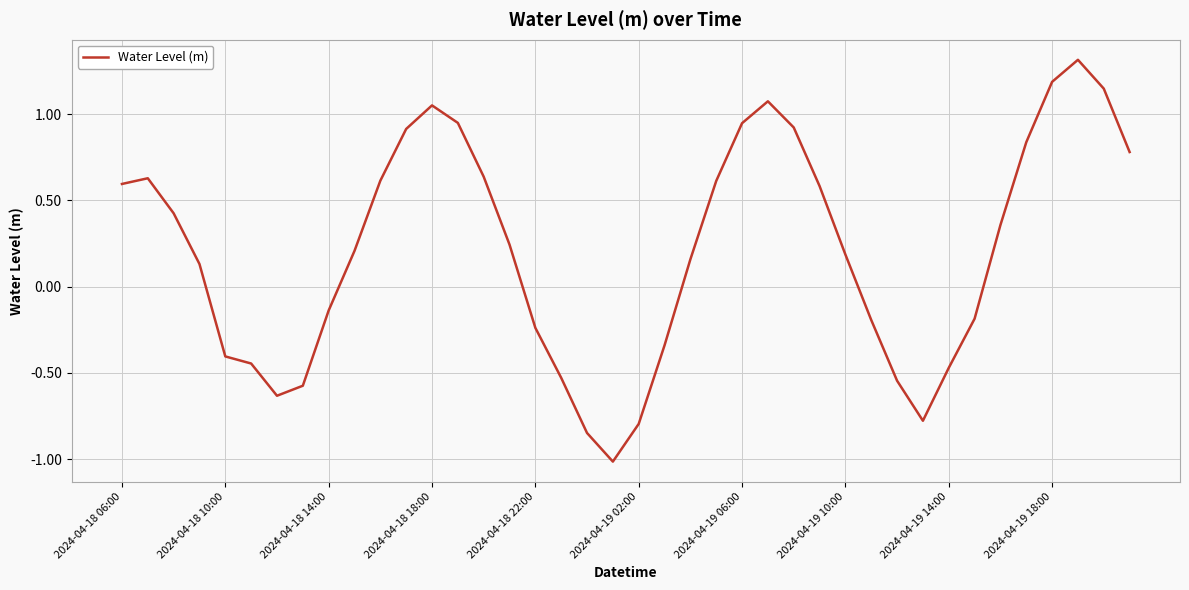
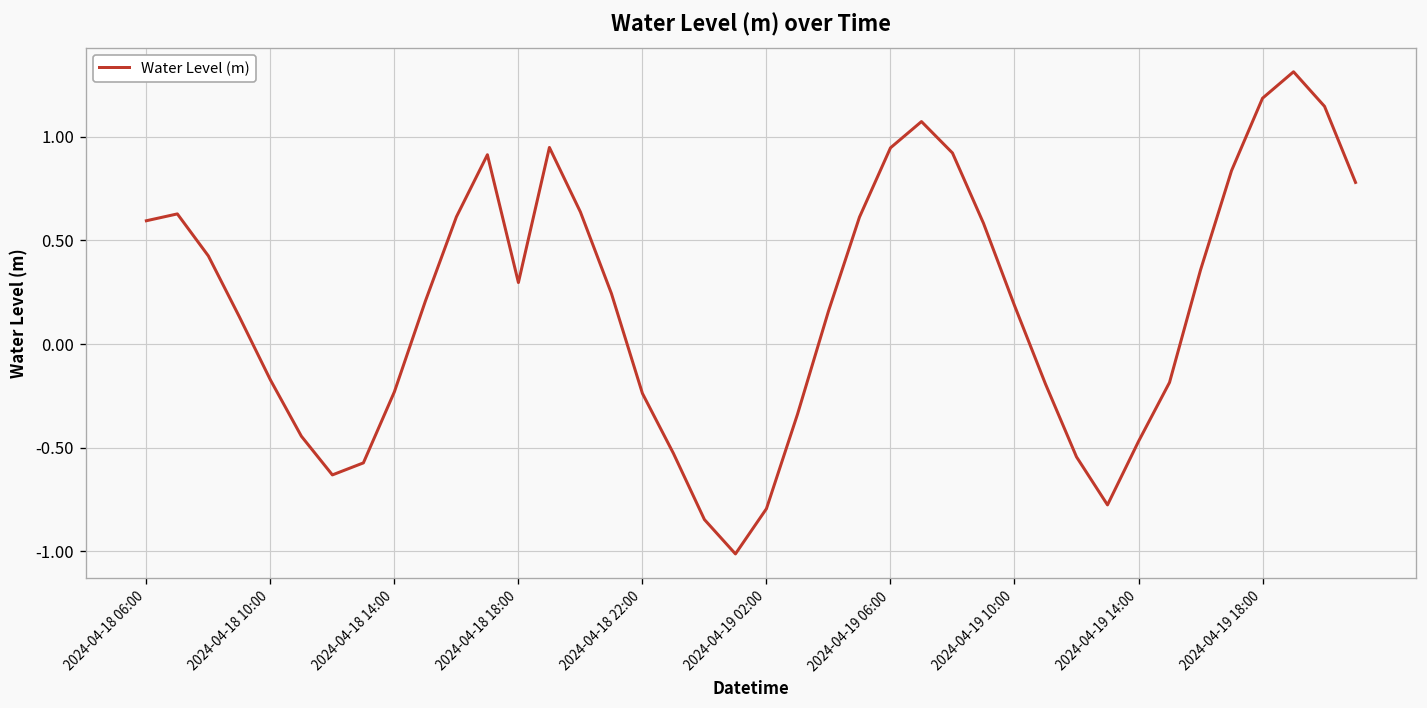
  {
    "2024-04-18 06:00": 0.60,
-   "2024-04-18 10:00": -0.40,
-   "2024-04-18 14:00": -0.14,
-   "2024-04-18 18:00": 1.05,
+   "2024-04-18 10:00": -0.17,
+   "2024-04-18 14:00": -0.23,
+   "2024-04-18 18:00": 0.30,
    "2024-04-18 22:00": -0.24,
    "2024-04-19 02:00": -0.80,
    "2024-04-19 06:00": 0.95,
    "2024-04-19 10:00": 0.19,
    "2024-04-19 14:00": -0.47,
    "2024-04-19 18:00": 1.19
  }
